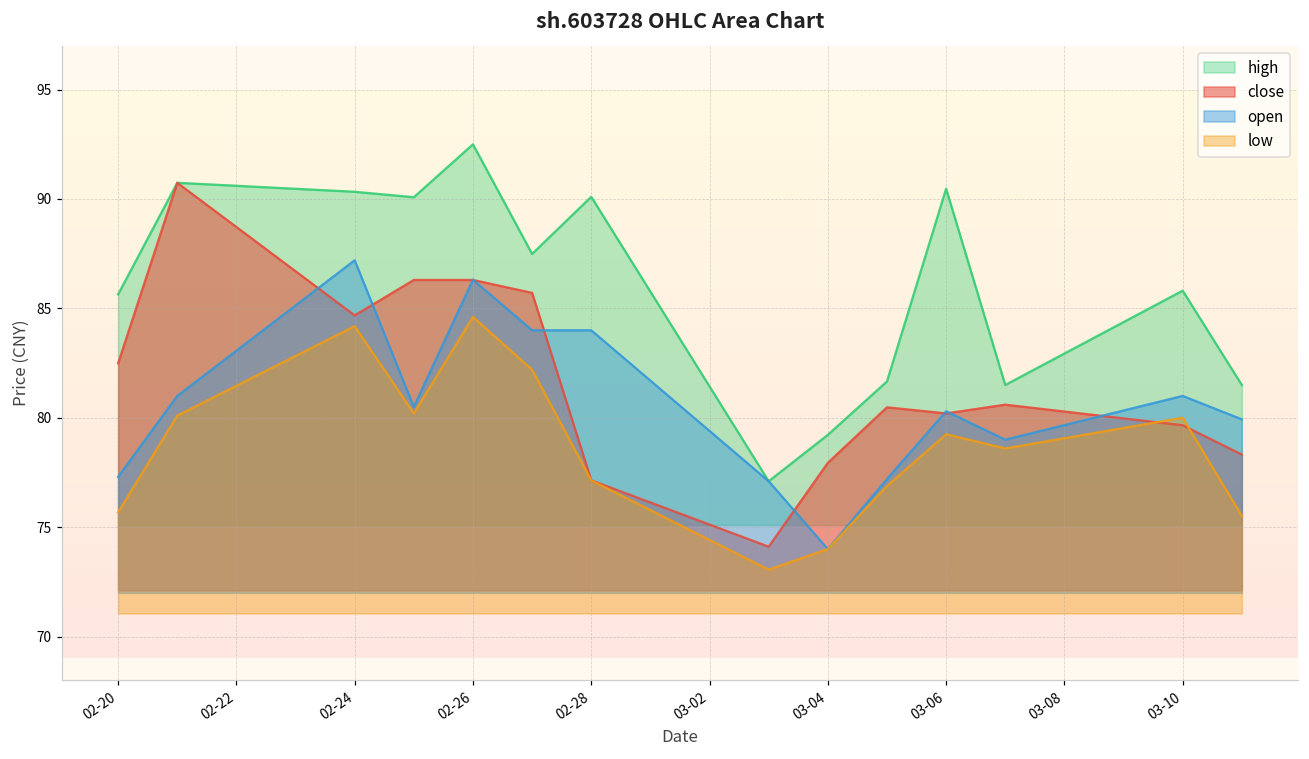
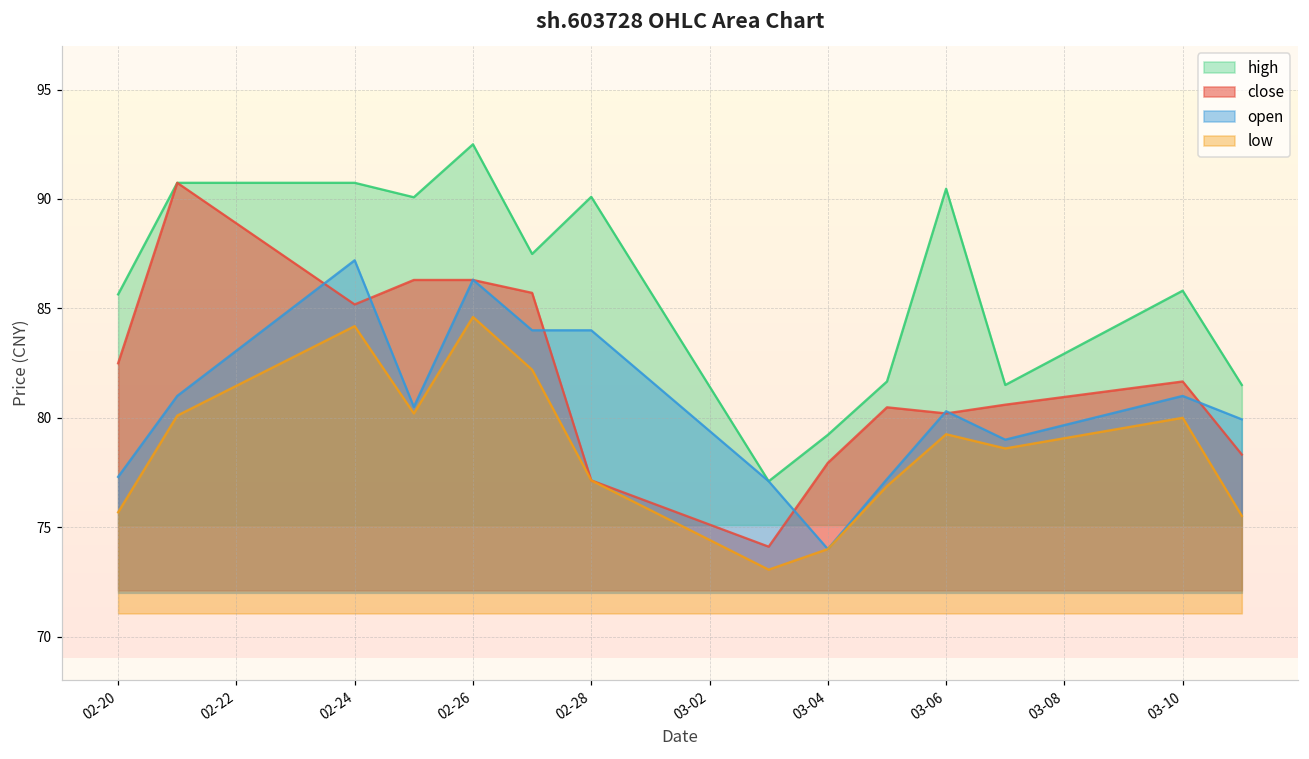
  {
    "high": {
      "02-20": 85.6,
-     "02-24": 90.3,
+     "02-24": 90.7,
      "02-26": 92.5,
      "02-28": 90.1,
      "03-04": 79.2,
      "03-06": 90.5,
      "03-10": 85.8
    },
    "close": {
      "02-20": 82.5,
-     "02-24": 84.7,
+     "02-24": 85.2,
      "03-04": 77.9,
-     "03-10": 79.7
+     "03-10": 81.7
    },
    "open": {
      "02-20": 77.3,
      "02-24": 87.2,
      "02-28": 84.0,
      "03-10": 81.0
    },
    "low": {
      "02-20": 75.7,
      "02-24": 84.2,
      "02-26": 84.6,
      "03-06": 79.3,
      "03-10": 80.0
    }
  }
